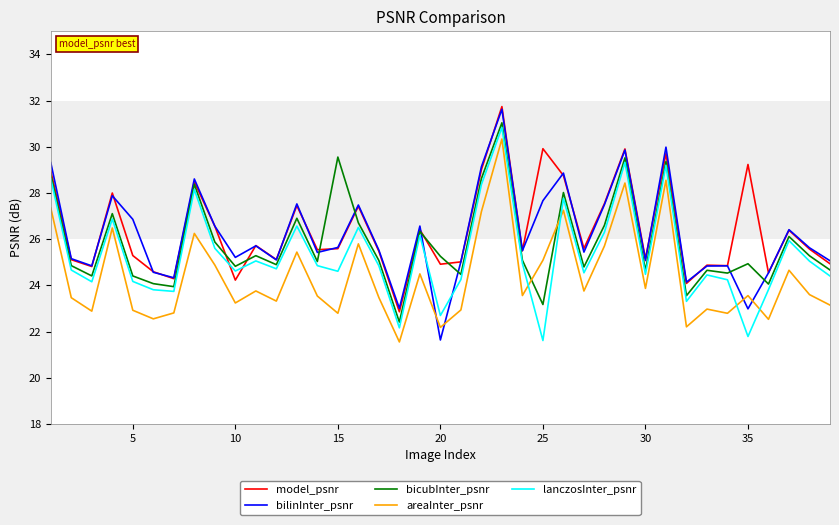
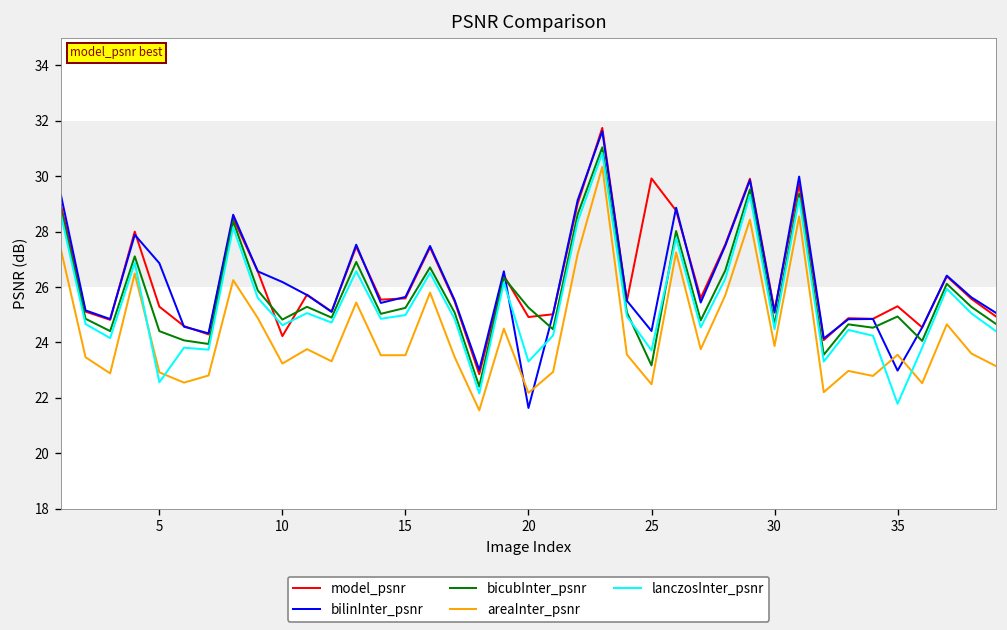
  {
    "model_psnr": {
      "5": 25.3,
      "10": 24.2,
      "20": 24.9,
      "25": 29.9,
-     "35": 29.2
+     "35": 25.3
    },
    "bilinInter_psnr": {
      "5": 26.9,
-     "10": 25.2,
+     "10": 26.2,
      "20": 21.6,
-     "25": 27.7,
+     "25": 24.4,
      "35": 23.0
    },
    "bicubInter_psnr": {
      "5": 24.4,
      "10": 24.8,
-     "15": 29.6,
+     "15": 25.2,
      "20": 25.3,
      "25": 23.2,
      "30": 24.6,
      "35": 24.9
    },
    "areaInter_psnr": {
      "5": 22.9,
      "10": 23.2,
-     "15": 22.8,
+     "15": 23.5,
      "20": 22.2,
-     "25": 25.1,
+     "25": 22.5,
      "30": 23.9,
      "35": 23.6
    },
    "lanczosInter_psnr": {
-     "5": 24.2,
+     "5": 22.6,
      "10": 24.6,
-     "15": 24.6,
-     "20": 22.7,
-     "25": 21.6,
+     "15": 25.0,
+     "20": 23.3,
+     "25": 23.7,
      "30": 24.5,
      "35": 21.8
    }
  }
